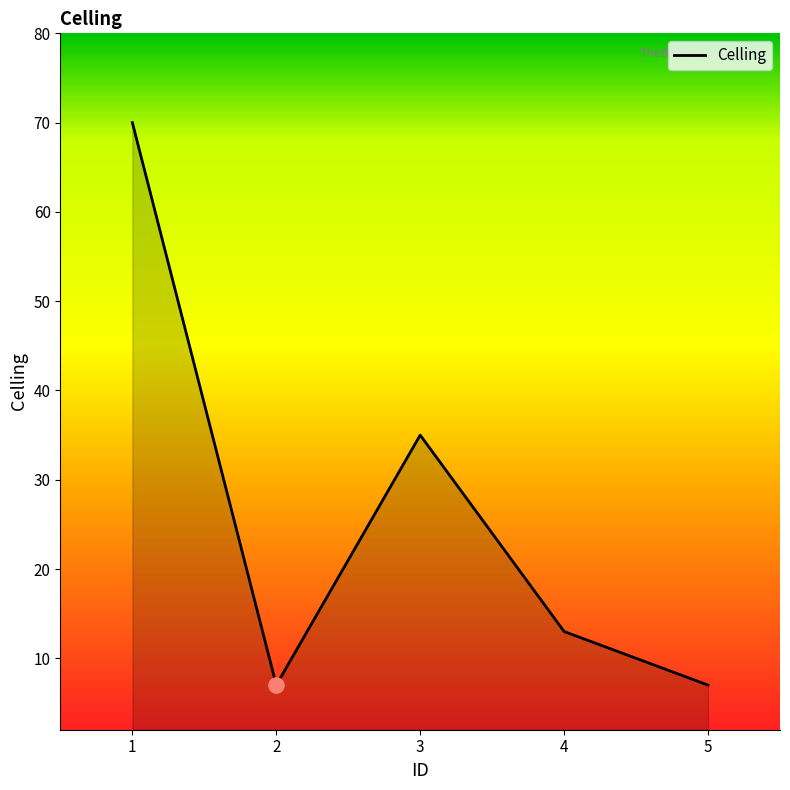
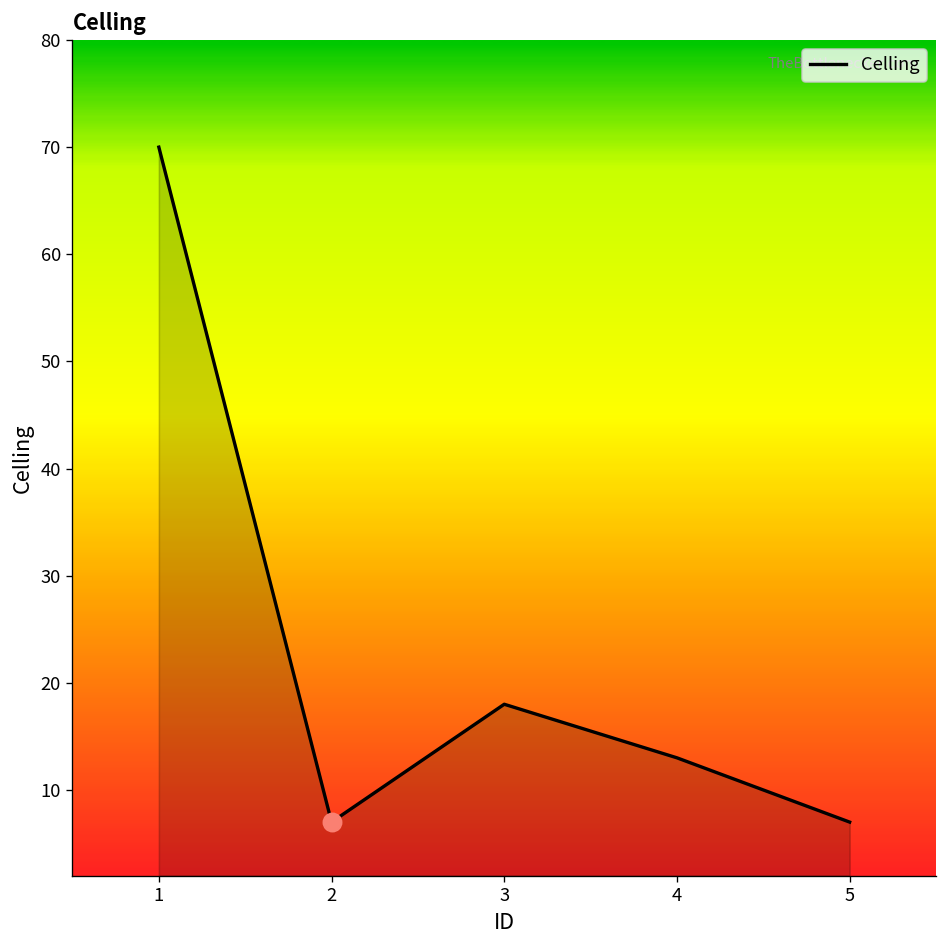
  {
    "Celling": {
      "1": 70,
-     "3": 35,
+     "3": 18,
      "4": 13,
      "5": 7
    }
  }
